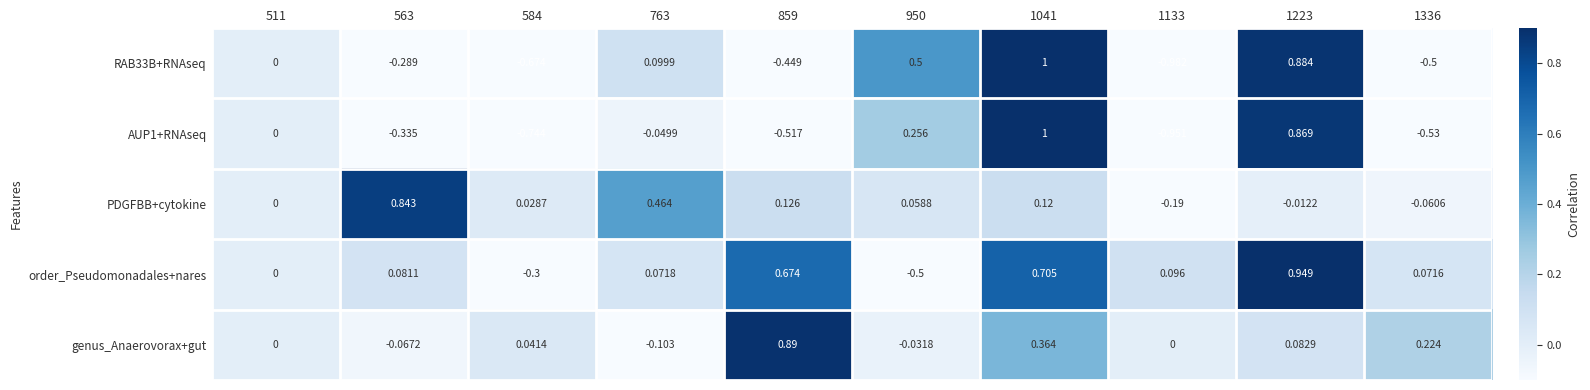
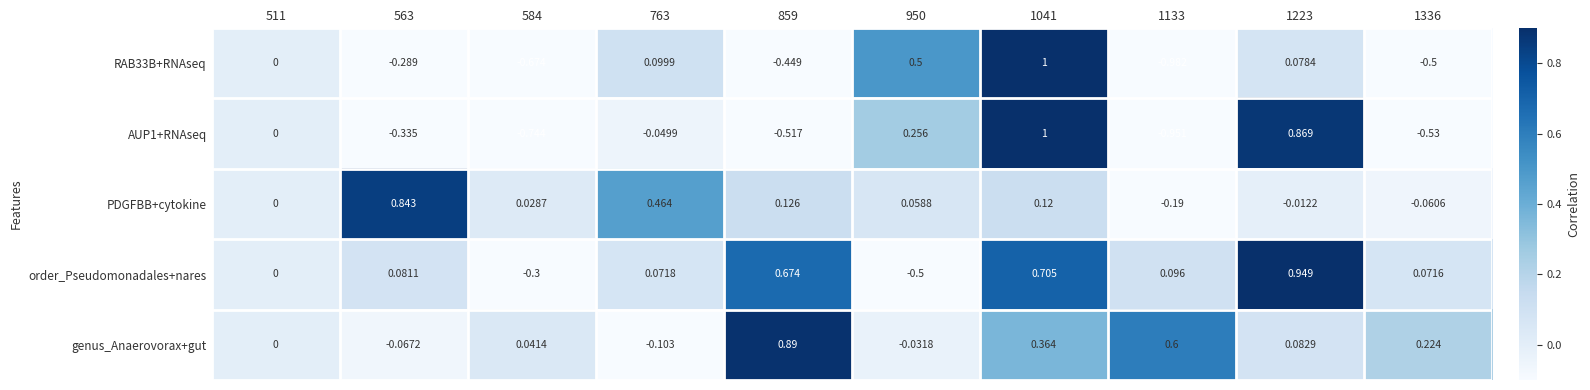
  {
    "RAB33B+RNAseq": {
      "511": 0,
      "563": -0.289,
      "763": 0.0999,
      "859": -0.449,
      "950": 0.5,
      "1041": 1,
-     "1223": 0.884,
+     "1223": 0.0784,
      "1336": -0.5
    },
    "AUP1+RNAseq": {
      "511": 0,
      "563": -0.335,
      "763": -0.0499,
      "859": -0.517,
      "950": 0.256,
      "1041": 1,
      "1223": 0.869,
      "1336": -0.53
    },
    "PDGFBB+cytokine": {
      "511": 0,
      "563": 0.843,
      "584": 0.0287,
      "763": 0.464,
      "859": 0.126,
      "950": 0.0588,
      "1041": 0.12,
      "1133": -0.19,
      "1223": -0.0122,
      "1336": -0.0606
    },
    "order_Pseudomonadales+nares": {
      "511": 0,
      "563": 0.0811,
      "584": -0.3,
      "763": 0.0718,
      "859": 0.674,
      "950": -0.5,
      "1041": 0.705,
      "1133": 0.096,
      "1223": 0.949,
      "1336": 0.0716
    },
    "genus_Anaerovorax+gut": {
      "511": 0,
      "563": -0.0672,
      "584": 0.0414,
      "763": -0.103,
      "859": 0.89,
      "950": -0.0318,
      "1041": 0.364,
-     "1133": 0,
+     "1133": 0.6,
      "1223": 0.0829,
      "1336": 0.224
    }
  }
